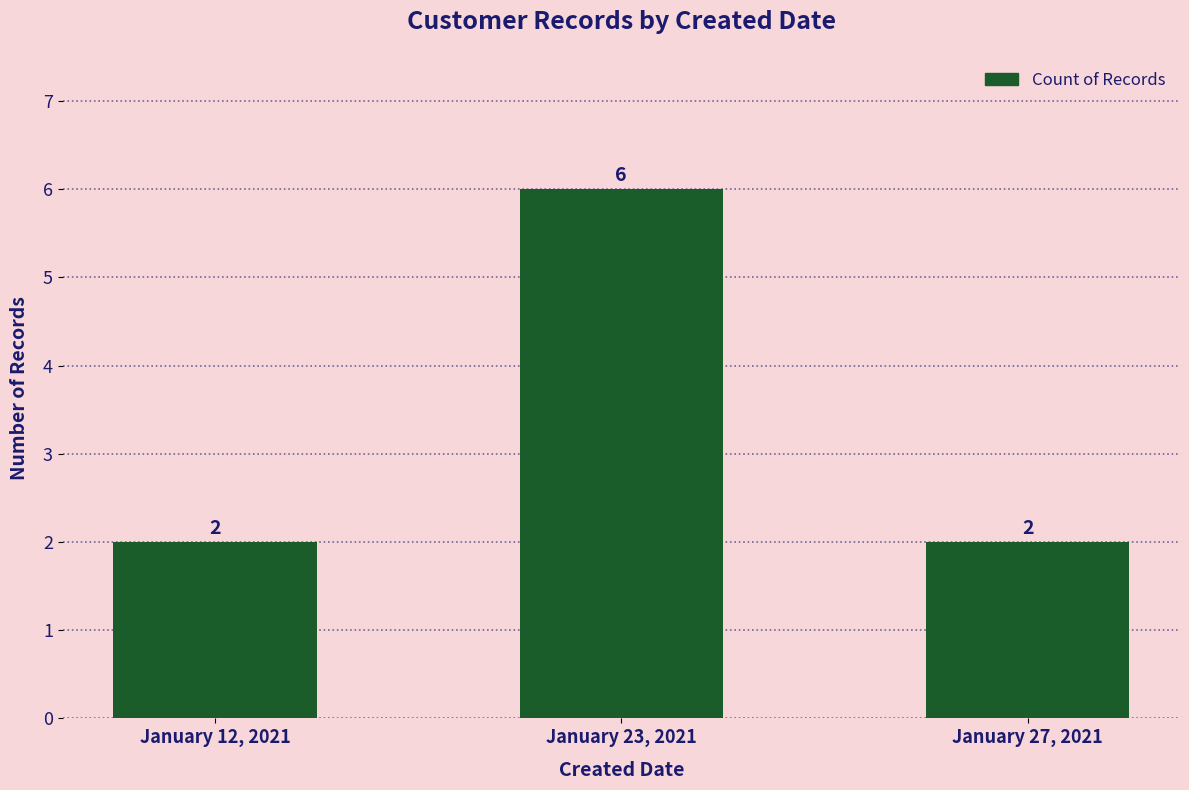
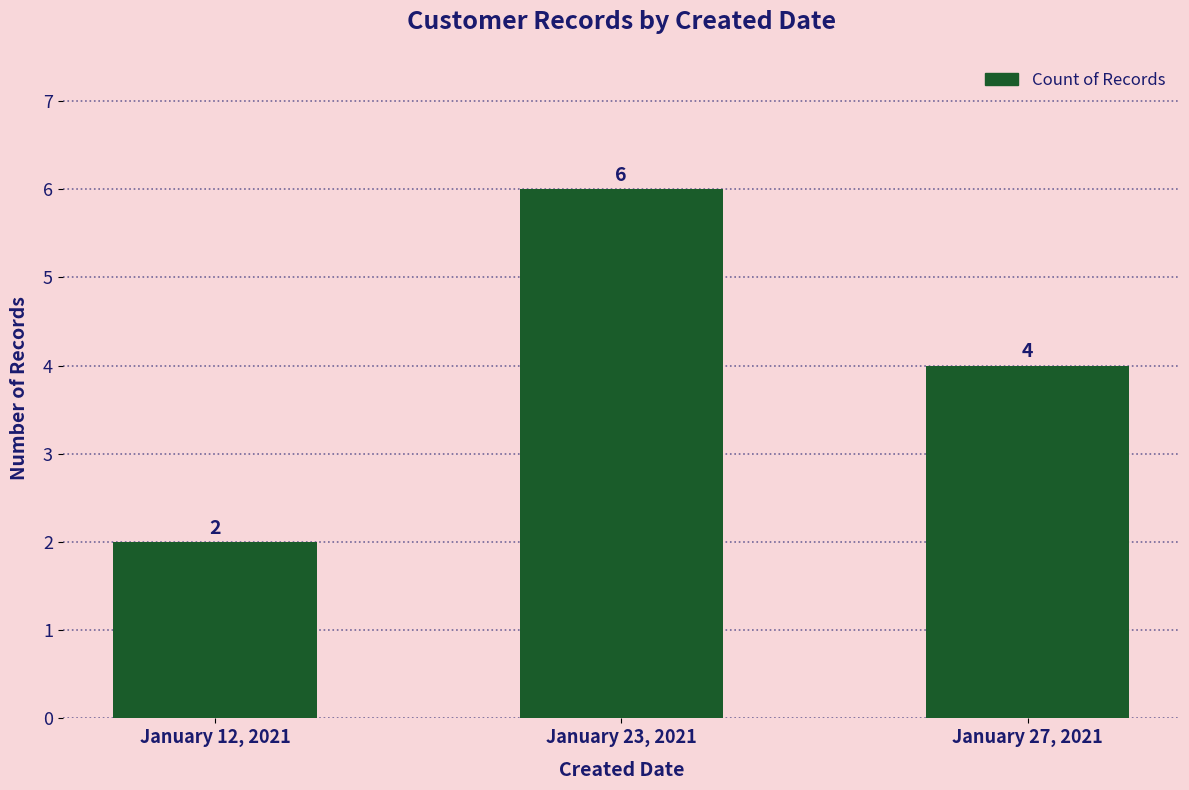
  {
    "January 12, 2021": 2,
    "January 23, 2021": 6,
-   "January 27, 2021": 2
+   "January 27, 2021": 4
  }
